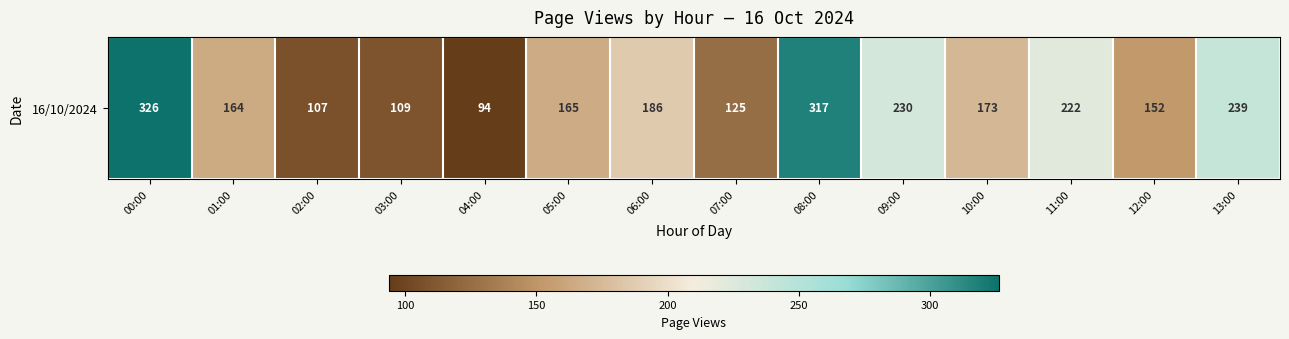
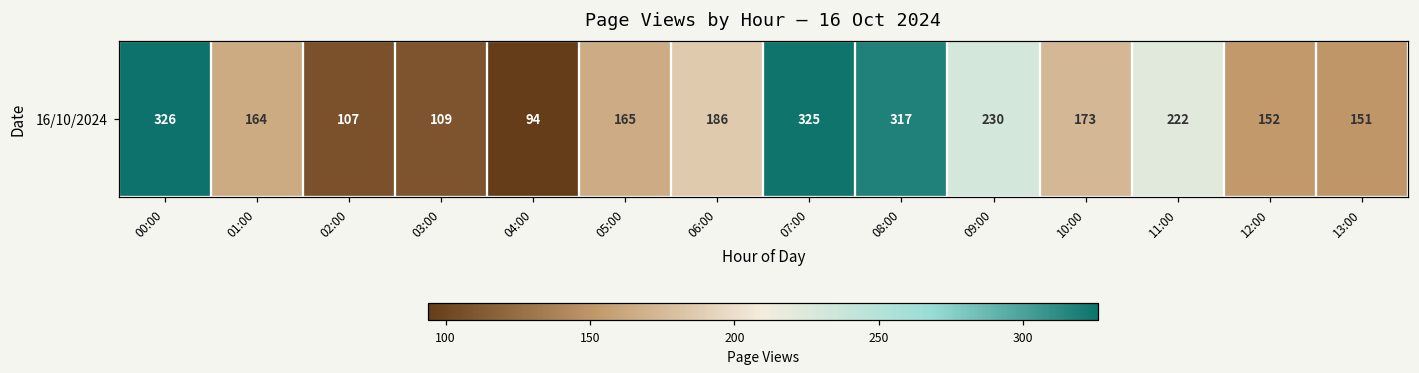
  {
    "16/10/2024": {
      "00:00": 326,
      "01:00": 164,
      "02:00": 107,
      "03:00": 109,
      "04:00": 94,
      "05:00": 165,
      "06:00": 186,
-     "07:00": 125,
+     "07:00": 325,
      "08:00": 317,
      "09:00": 230,
      "10:00": 173,
      "11:00": 222,
      "12:00": 152,
-     "13:00": 239
+     "13:00": 151
    }
  }
